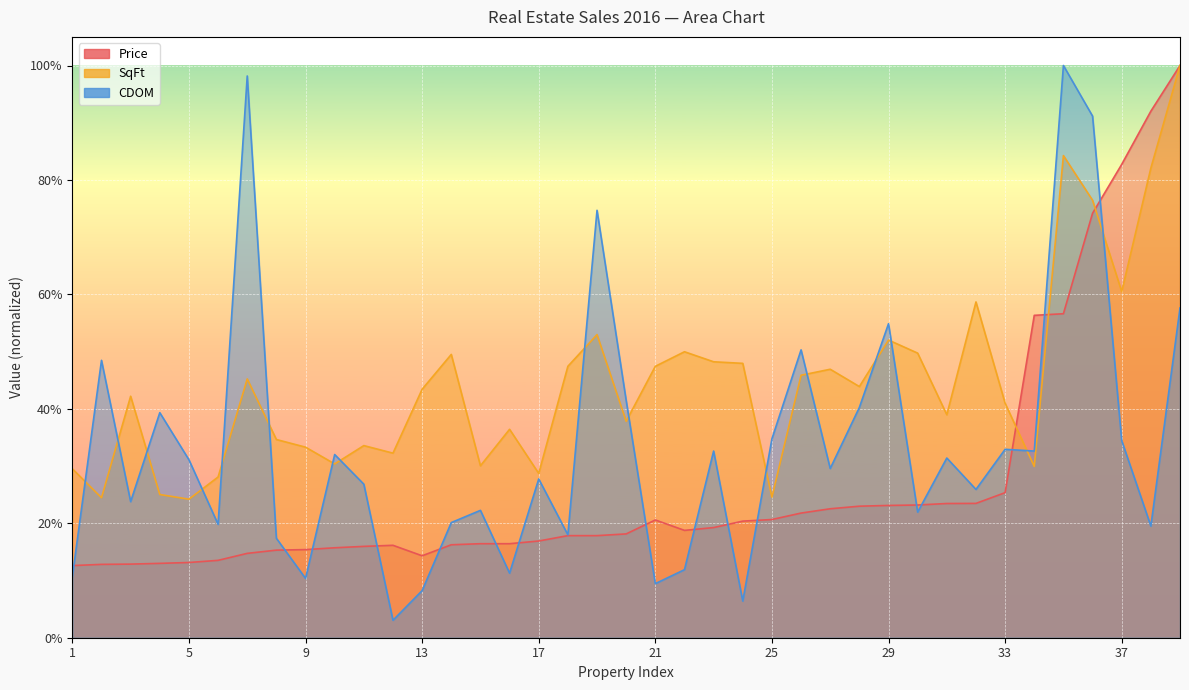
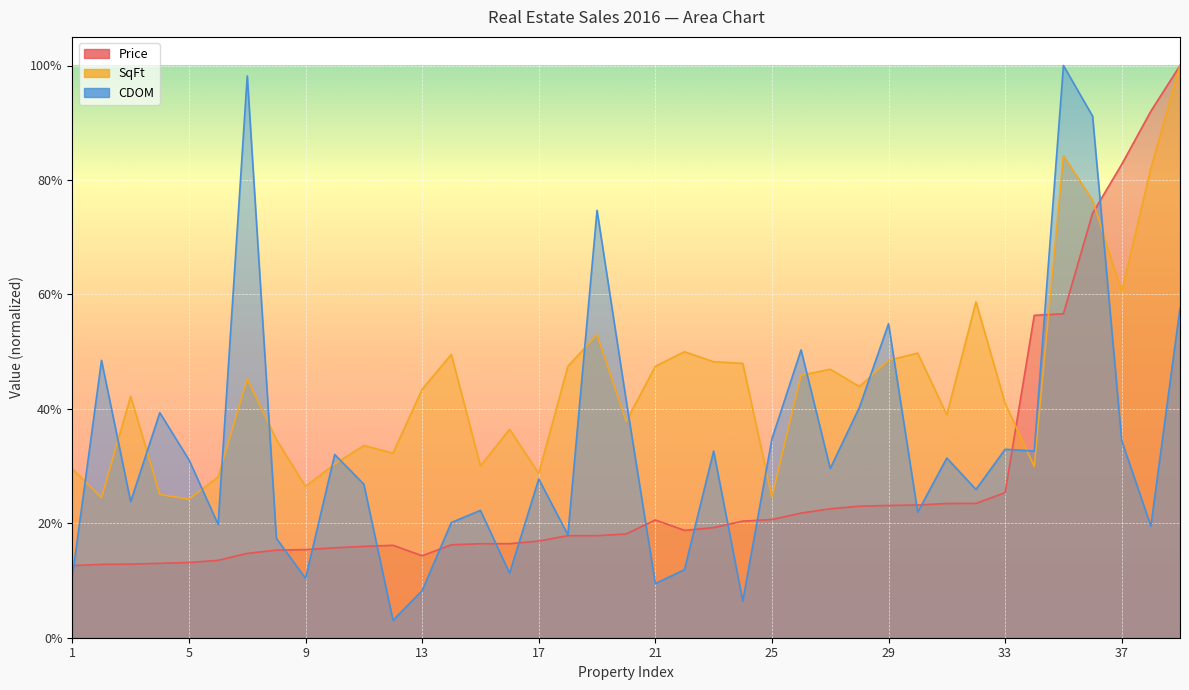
  {
    "Price": {
      "1": "13%",
      "5": "13%",
      "9": "15%",
      "13": "14%",
      "17": "17%",
      "21": "21%",
      "25": "21%",
      "29": "23%",
      "33": "25%",
      "37": "83%"
    },
    "SqFt": {
      "1": "30%",
      "5": "24%",
-     "9": "33%",
+     "9": "26%",
      "13": "43%",
      "17": "29%",
      "21": "47%",
      "25": "25%",
-     "29": "52%",
+     "29": "48%",
      "33": "41%",
      "37": "60%"
    },
    "CDOM": {
      "1": "11%",
      "5": "31%",
      "9": "10%",
      "13": "8%",
      "17": "28%",
      "21": "9%",
      "25": "35%",
      "29": "55%",
      "33": "33%",
      "37": "34%"
    }
  }
